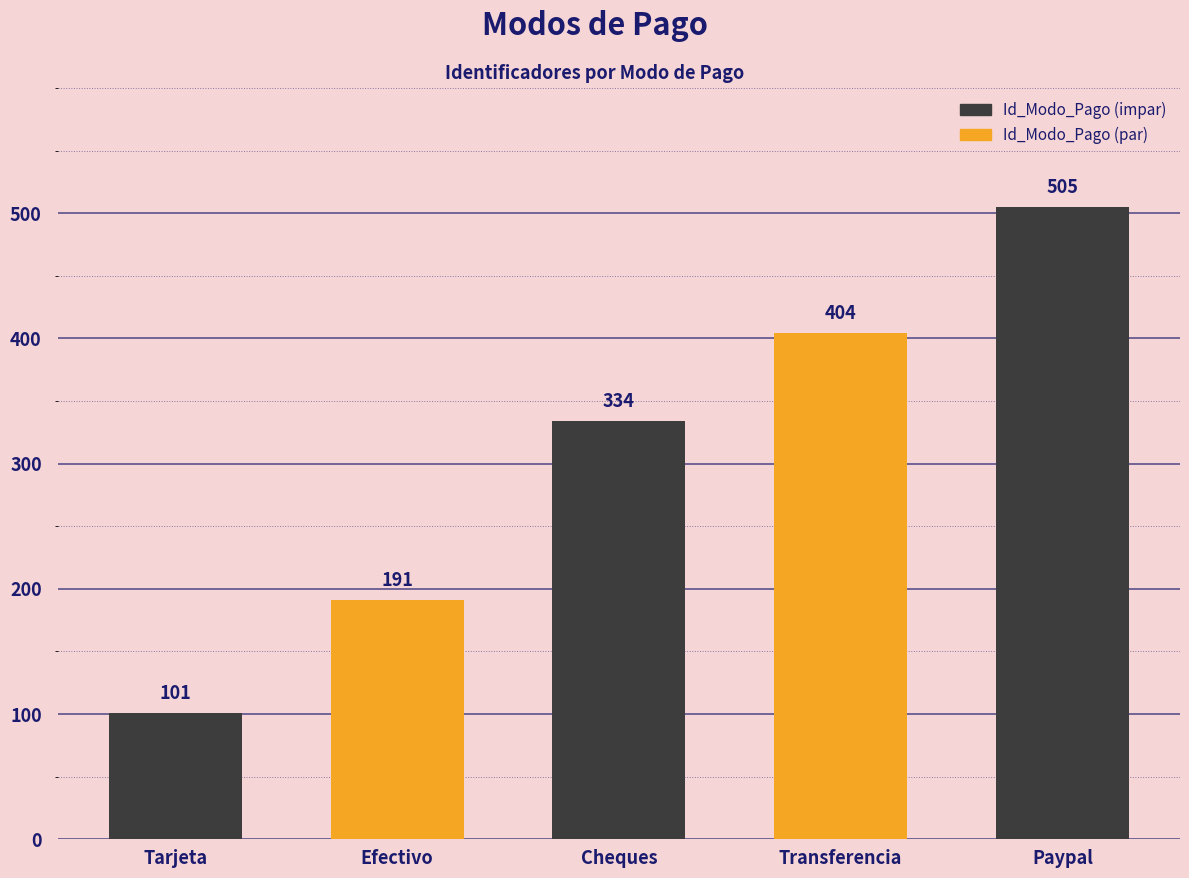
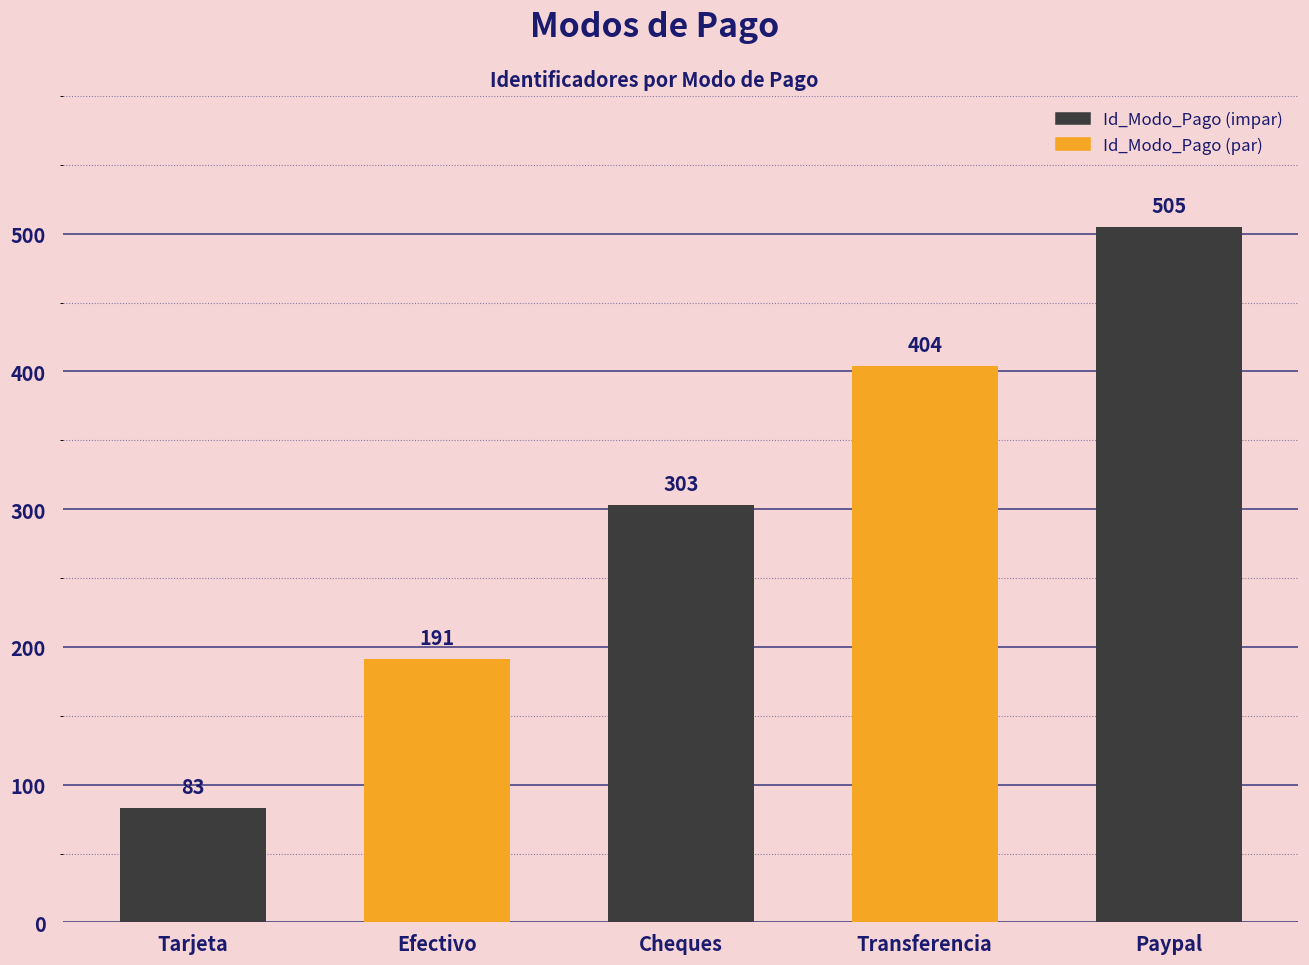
  {
-   "Tarjeta": 101,
+   "Tarjeta": 83,
    "Efectivo": 191,
-   "Cheques": 334,
+   "Cheques": 303,
    "Transferencia": 404,
    "Paypal": 505
  }
